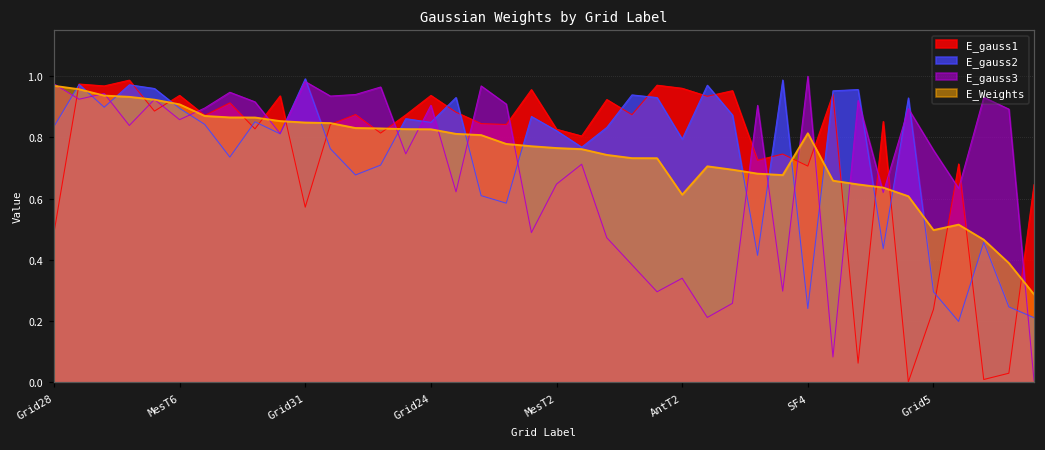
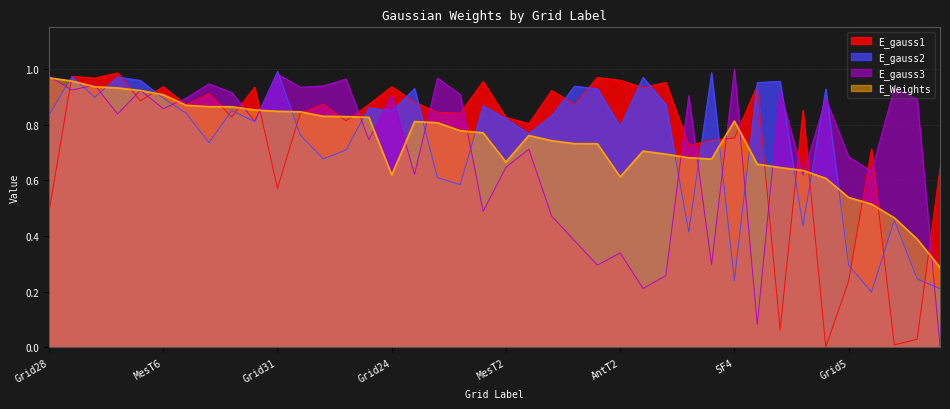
  {
    "E_gauss1": {
      "Grid28": 0.49,
      "MesT6": 0.94,
      "Grid31": 0.57,
      "Grid24": 0.94,
      "AntT2": 0.96,
-     "SF4": 0.71,
+     "SF4": 0.75,
      "Grid5": 0.24
    },
    "E_gauss2": {
      "Grid28": 0.83,
      "MesT6": 0.89,
      "Grid31": 0.99,
      "Grid24": 0.85,
      "AntT2": 0.79,
      "SF4": 0.24,
      "Grid5": 0.30
    },
    "E_gauss3": {
      "MesT6": 0.86,
      "Grid31": 0.98,
      "Grid24": 0.90,
      "MesT2": 0.65,
      "AntT2": 0.34,
      "SF4": 1.00,
-     "Grid5": 0.76
+     "Grid5": 0.69
    },
    "E_Weights": {
      "MesT6": 0.91,
      "Grid31": 0.85,
-     "Grid24": 0.83,
-     "MesT2": 0.77,
+     "Grid24": 0.62,
+     "MesT2": 0.67,
      "AntT2": 0.61,
      "SF4": 0.81,
-     "Grid5": 0.50
+     "Grid5": 0.54
    }
  }
